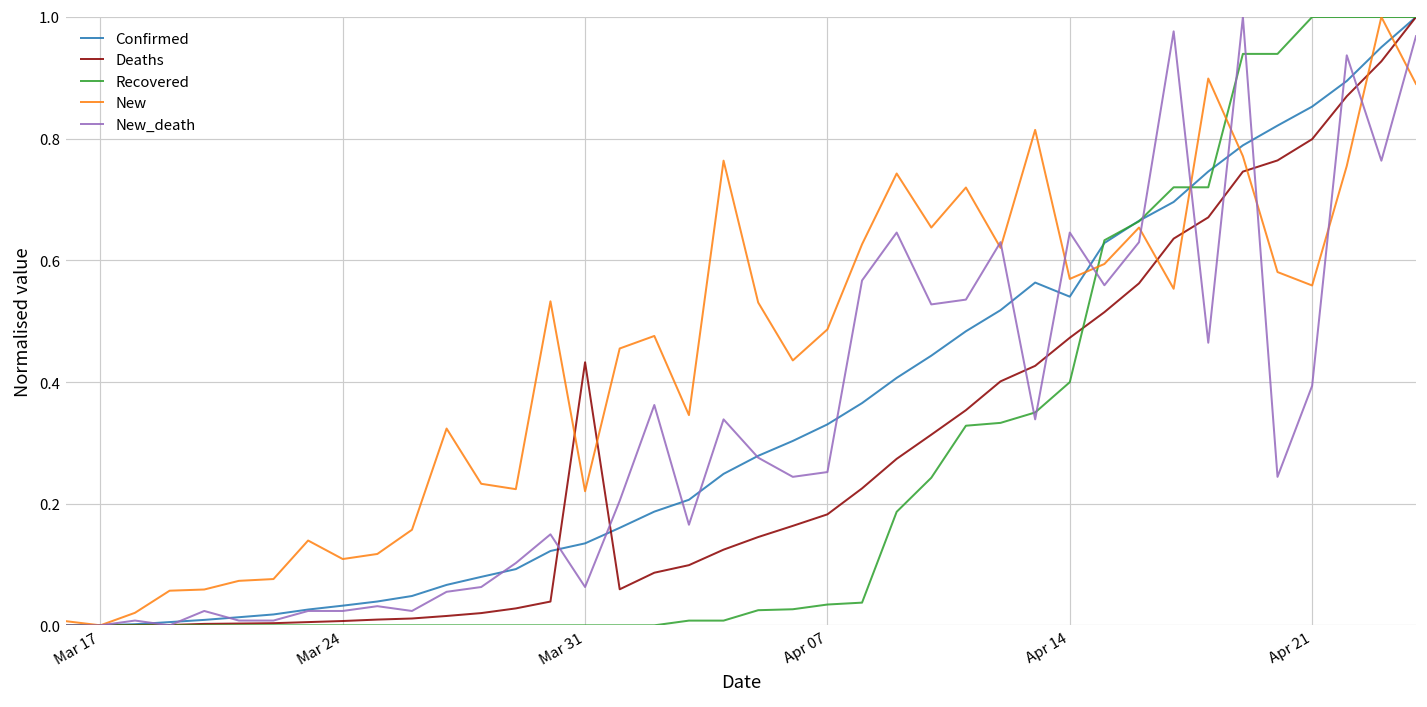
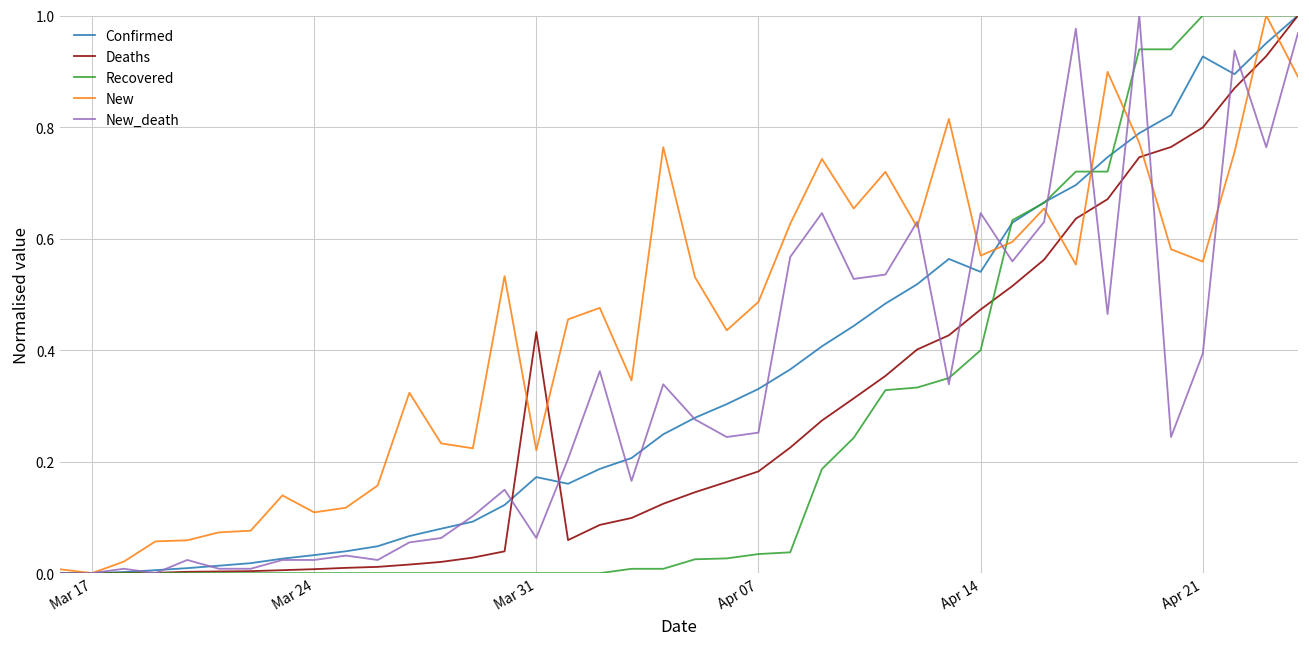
  {
    "Confirmed": {
      "Mar 24": 0.03,
-     "Mar 31": 0.13,
+     "Mar 31": 0.17,
      "Apr 07": 0.33,
      "Apr 14": 0.54,
-     "Apr 21": 0.85
+     "Apr 21": 0.93
    },
    "Deaths": {
      "Mar 24": 0.01,
      "Mar 31": 0.43,
      "Apr 07": 0.18,
      "Apr 14": 0.47,
      "Apr 21": 0.80
    },
    "Recovered": {
      "Mar 24": 0.00,
      "Mar 31": 0.00,
      "Apr 07": 0.03,
      "Apr 14": 0.40,
      "Apr 21": 1.00
    },
    "New": {
      "Mar 24": 0.11,
      "Mar 31": 0.22,
      "Apr 07": 0.49,
      "Apr 14": 0.57,
      "Apr 21": 0.56
    },
    "New_death": {
      "Mar 24": 0.02,
      "Mar 31": 0.06,
      "Apr 07": 0.25,
      "Apr 14": 0.65,
      "Apr 21": 0.39
    }
  }
